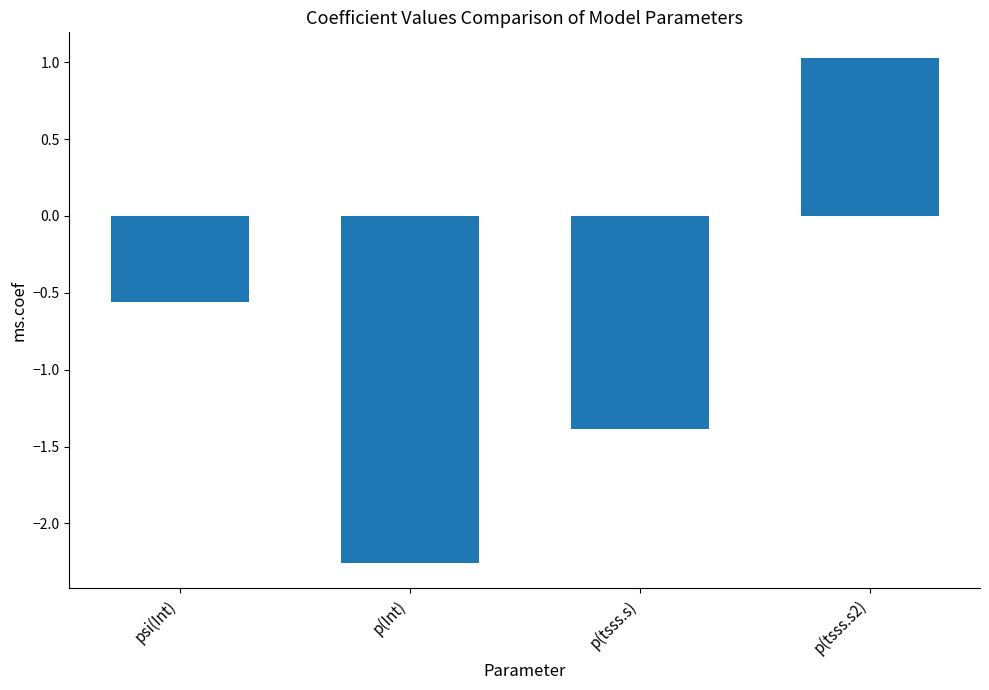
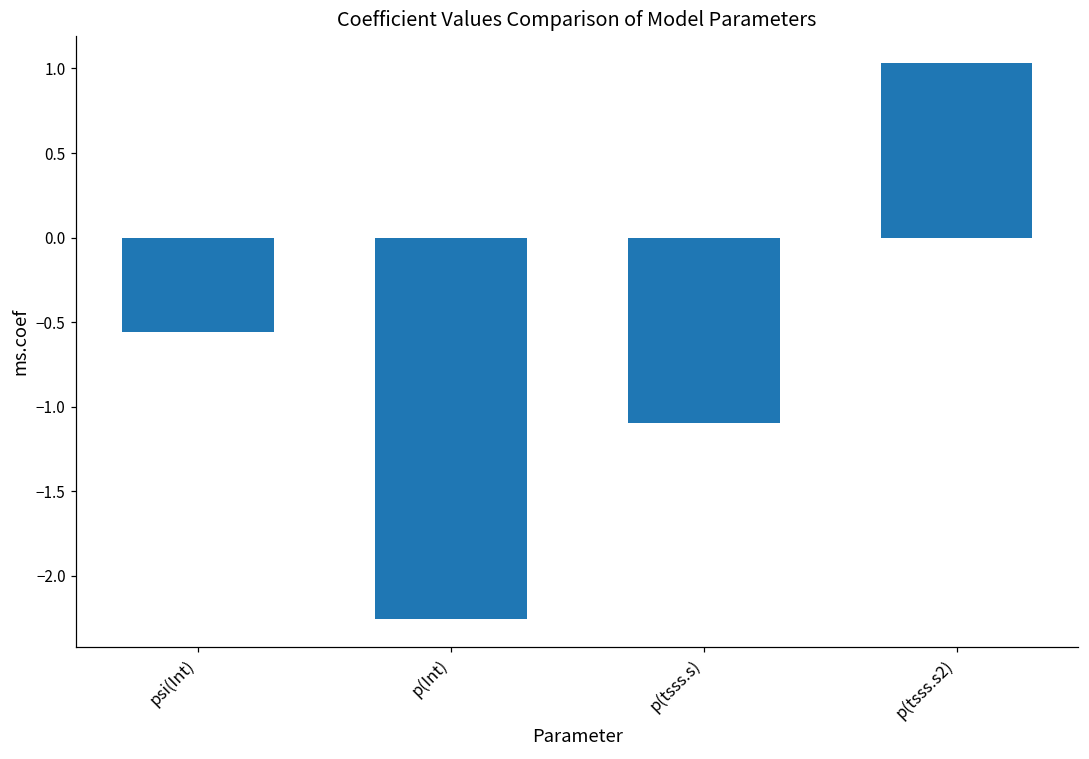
  {
    "psi(Int)": -0.56,
    "p(Int)": -2.26,
-   "p(tsss.s)": -1.39,
+   "p(tsss.s)": -1.10,
    "p(tsss.s2)": 1.03
  }
